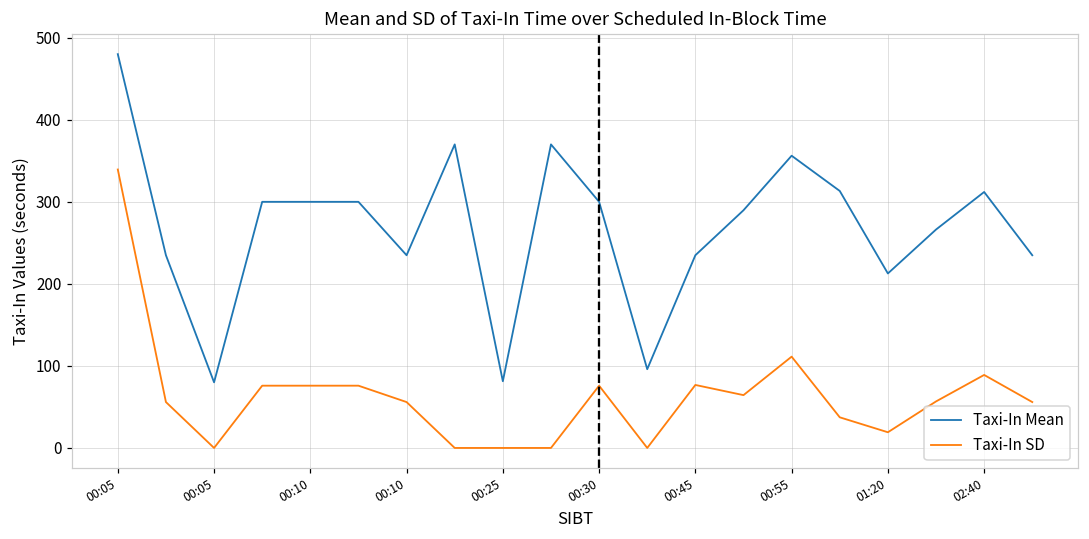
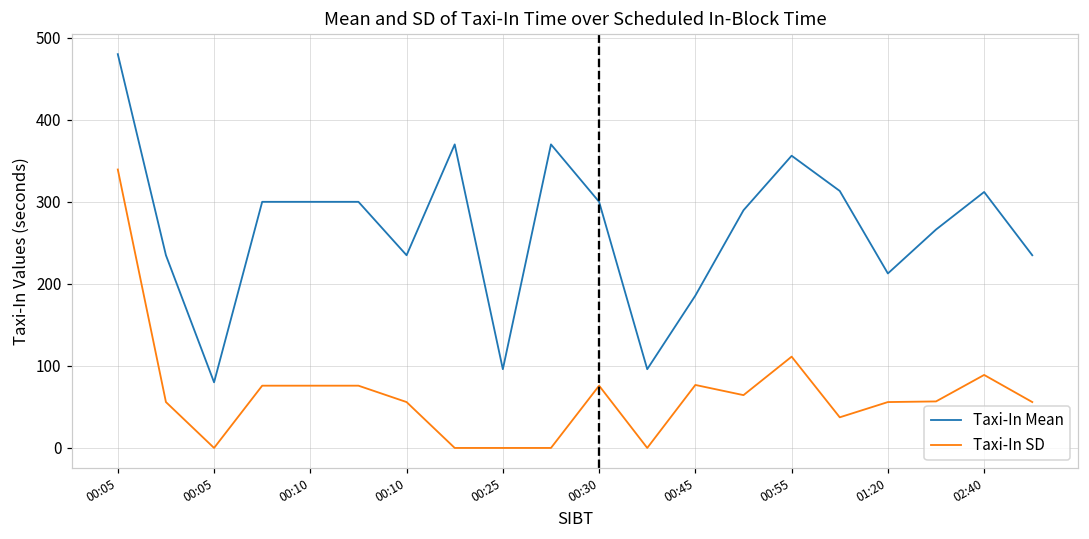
  {
    "Taxi-In Mean": {
-     "00:25": 80,
-     "00:45": 230,
+     "00:25": 100,
+     "00:45": 190,
      "00:55": 360,
      "01:20": 210,
      "02:40": 310
    },
    "Taxi-In SD": {
      "00:25": 0,
      "00:45": 80,
      "00:55": 110,
-     "01:20": 20,
+     "01:20": 60,
      "02:40": 90
    }
  }
